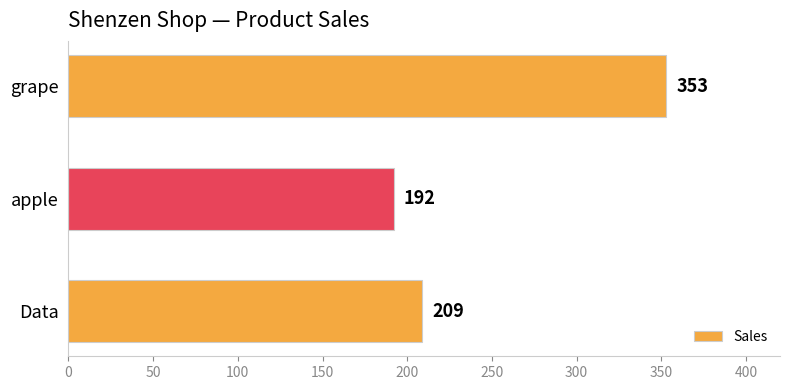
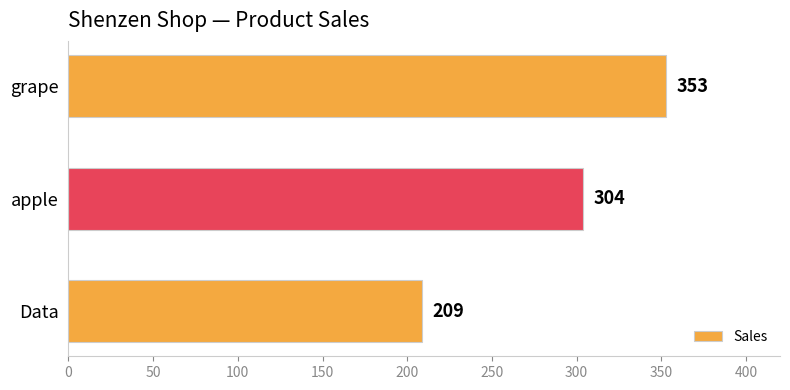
  {
    "grape": 353,
-   "apple": 192,
+   "apple": 304,
    "Data": 209
  }
